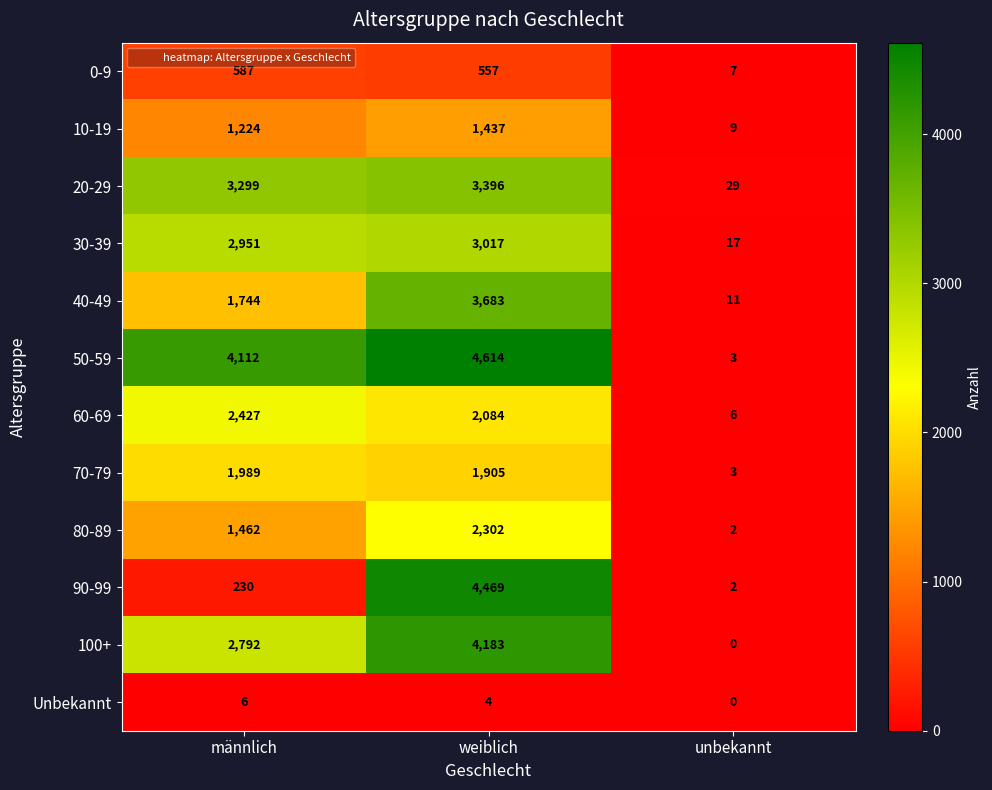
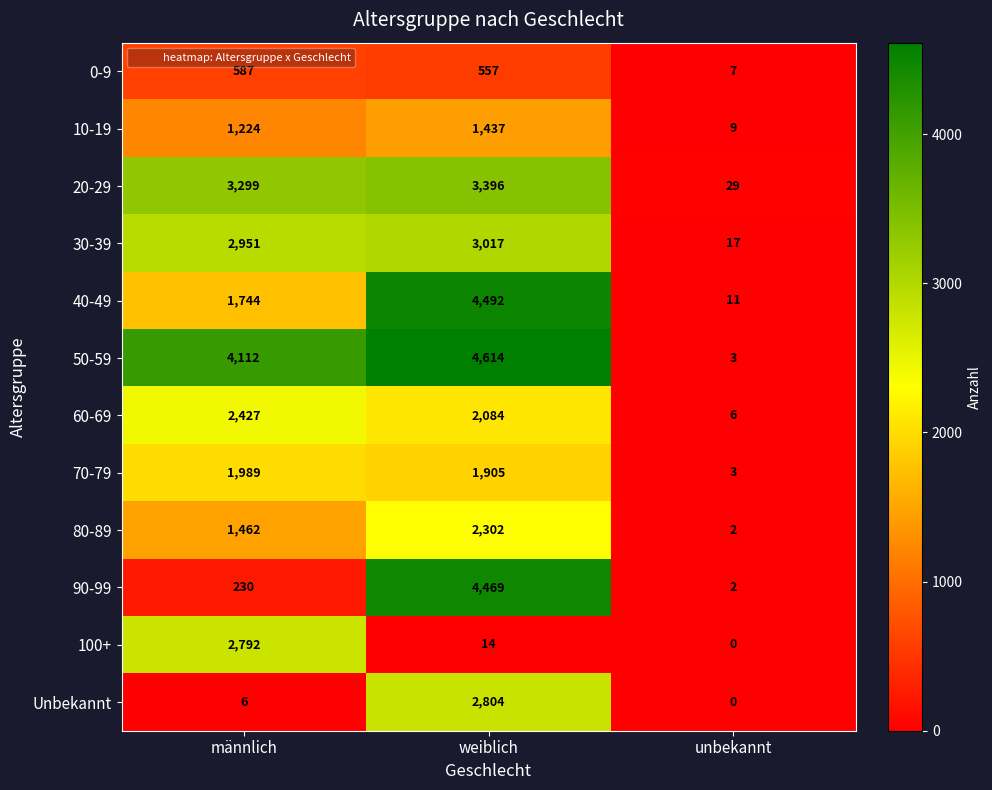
  {
    "0-9": {
      "weiblich": "557",
      "unbekannt": "7"
    },
    "10-19": {
      "männlich": "1,224",
      "weiblich": "1,437",
      "unbekannt": "9"
    },
    "20-29": {
      "männlich": "3,299",
      "weiblich": "3,396",
      "unbekannt": "29"
    },
    "30-39": {
      "männlich": "2,951",
      "weiblich": "3,017",
      "unbekannt": "17"
    },
    "40-49": {
      "männlich": "1,744",
-     "weiblich": "3,683",
+     "weiblich": "4,492",
      "unbekannt": "11"
    },
    "50-59": {
      "männlich": "4,112",
      "weiblich": "4,614",
      "unbekannt": "3"
    },
    "60-69": {
      "männlich": "2,427",
      "weiblich": "2,084",
      "unbekannt": "6"
    },
    "70-79": {
      "männlich": "1,989",
      "weiblich": "1,905",
      "unbekannt": "3"
    },
    "80-89": {
      "männlich": "1,462",
      "weiblich": "2,302",
      "unbekannt": "2"
    },
    "90-99": {
      "männlich": "230",
      "weiblich": "4,469",
      "unbekannt": "2"
    },
    "100+": {
      "männlich": "2,792",
-     "weiblich": "4,183",
+     "weiblich": "14",
      "unbekannt": "0"
    },
    "Unbekannt": {
      "männlich": "6",
-     "weiblich": "4",
+     "weiblich": "2,804",
      "unbekannt": "0"
    }
  }
